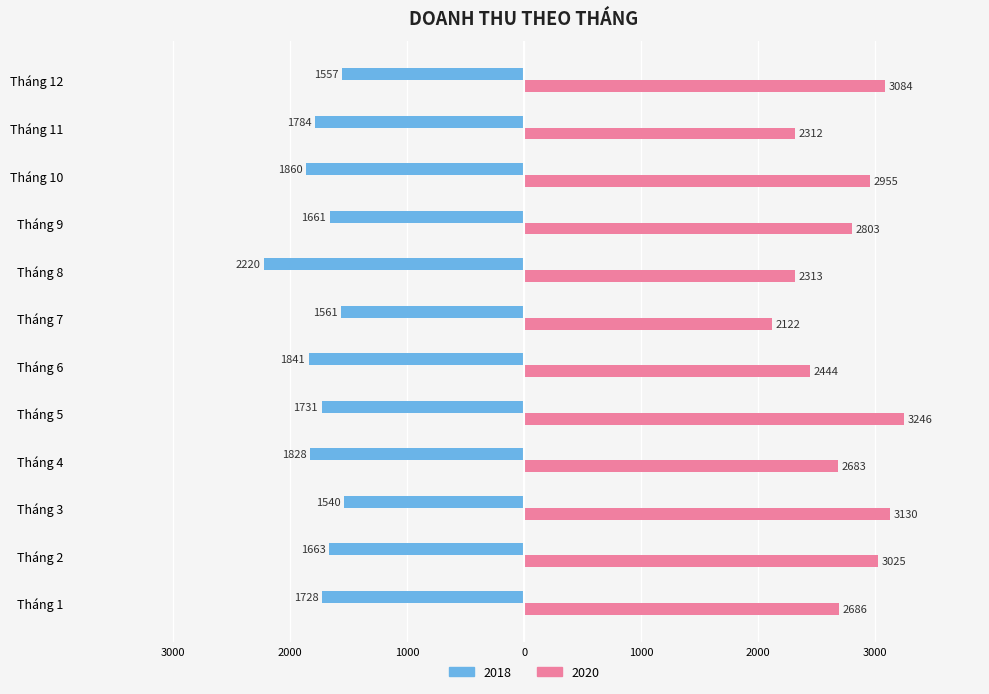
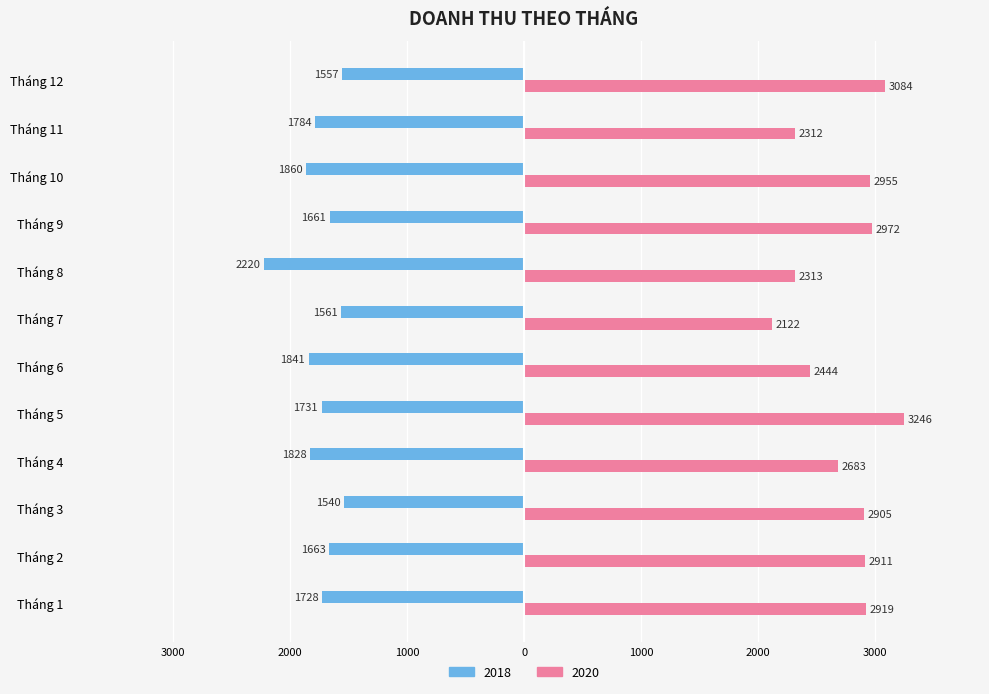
  {
    "2020": {
      "Tháng 12": 3084,
      "Tháng 11": 2312,
      "Tháng 10": 2955,
-     "Tháng 9": 2803,
+     "Tháng 9": 2972,
      "Tháng 8": 2313,
      "Tháng 7": 2122,
      "Tháng 6": 2444,
      "Tháng 5": 3246,
      "Tháng 4": 2683,
-     "Tháng 3": 3130,
-     "Tháng 2": 3025,
-     "Tháng 1": 2686
+     "Tháng 3": 2905,
+     "Tháng 2": 2911,
+     "Tháng 1": 2919
    }
  }
